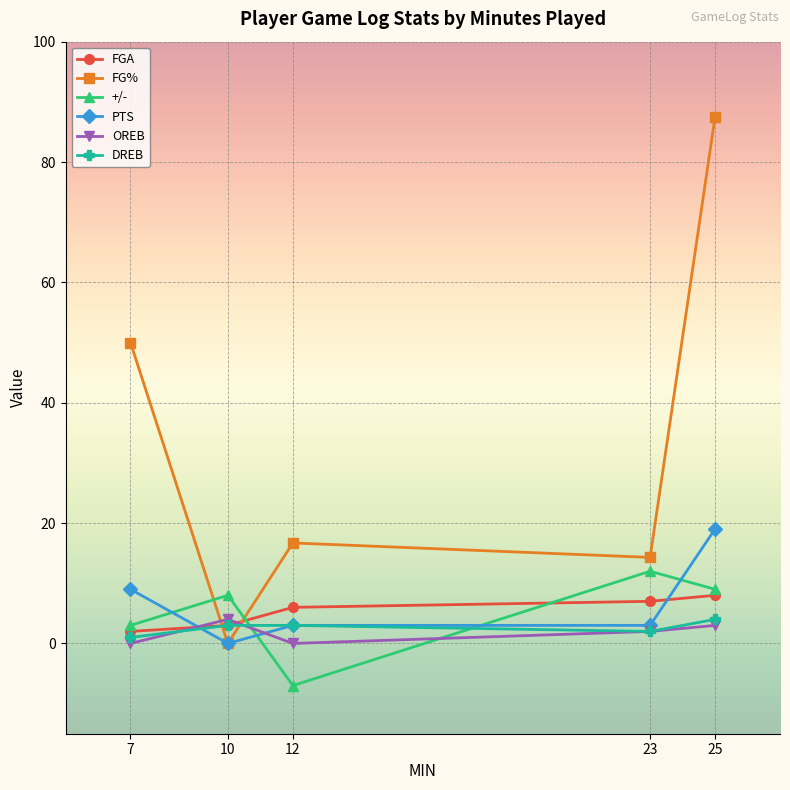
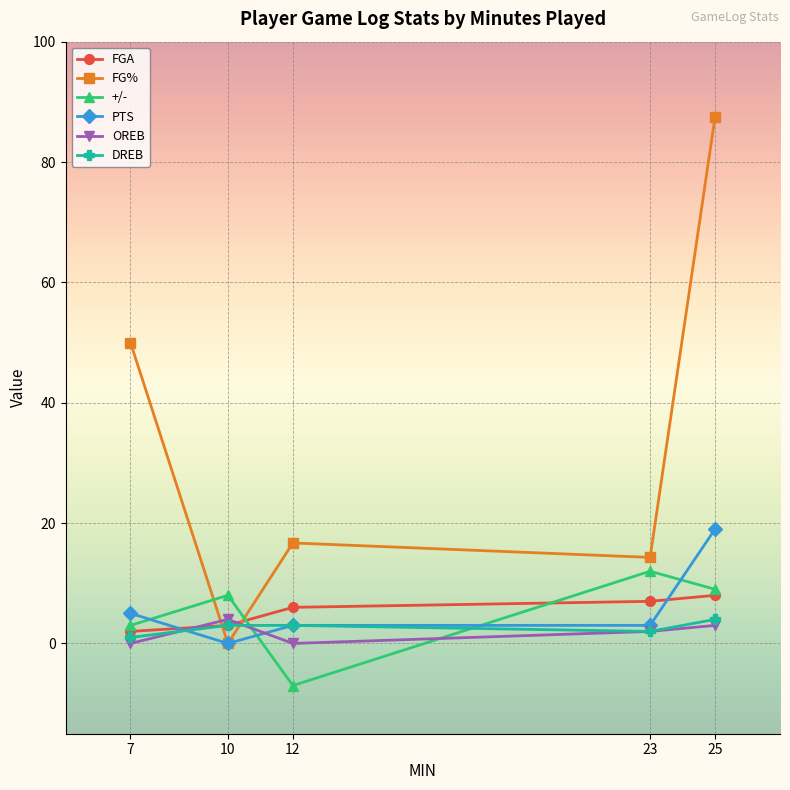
  {
    "PTS": {
-     "7": 9,
+     "7": 5,
      "23": 3,
      "25": 19
    },
    "OREB": {
      "7": 0,
      "10": 4,
      "12": 0,
      "25": 3
    }
  }
